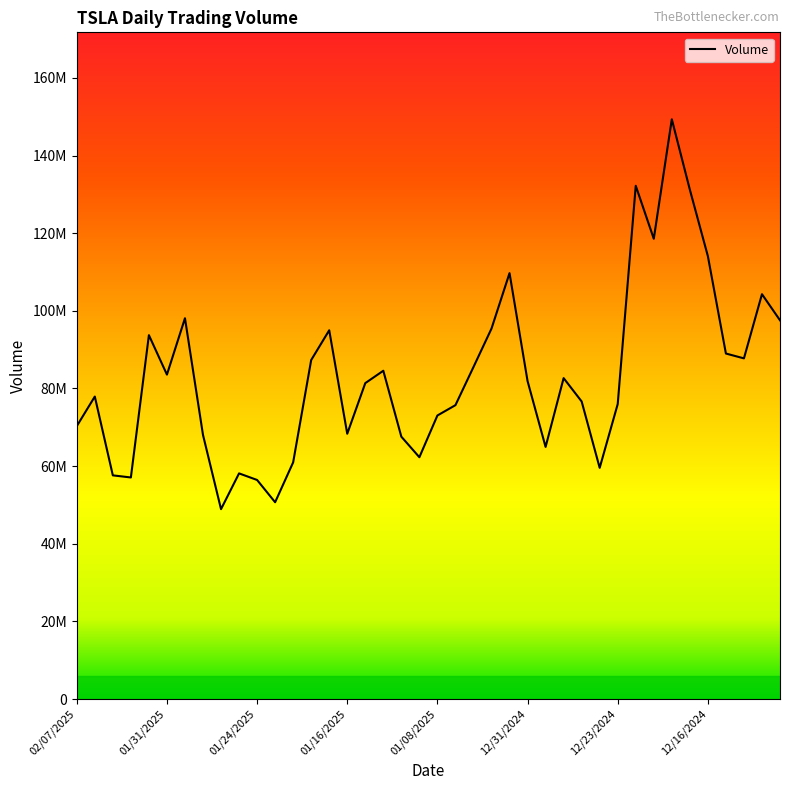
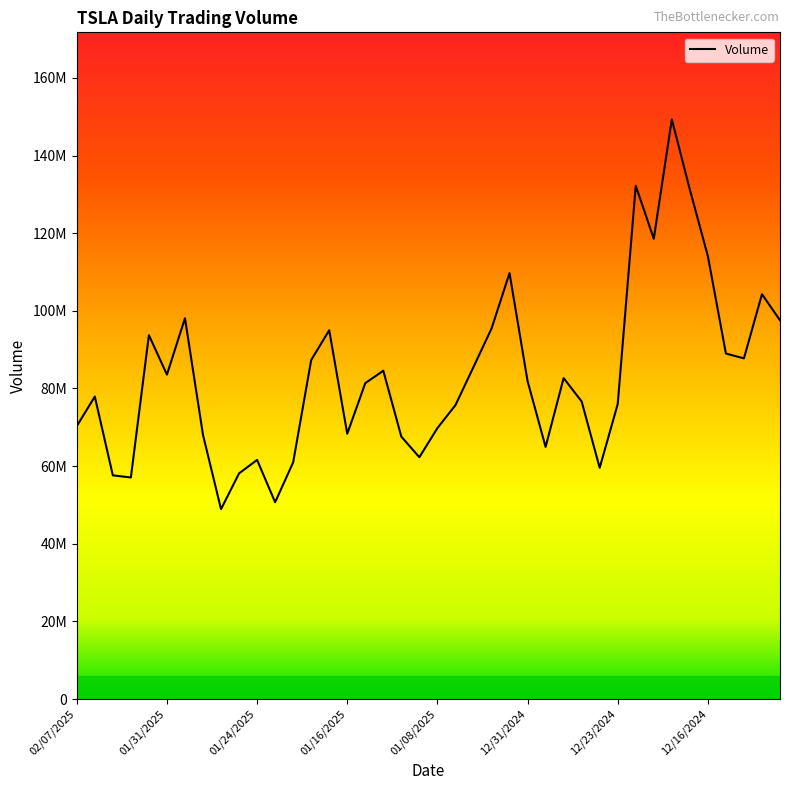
  {
    "Volume": {
      "02/07/2025": 70000000,
      "01/31/2025": 84000000,
-     "01/24/2025": 56000000,
+     "01/24/2025": 62000000,
      "01/16/2025": 68000000,
-     "01/08/2025": 73000000,
+     "01/08/2025": 70000000,
      "12/31/2024": 82000000,
      "12/23/2024": 76000000,
      "12/16/2024": 114000000
    }
  }
